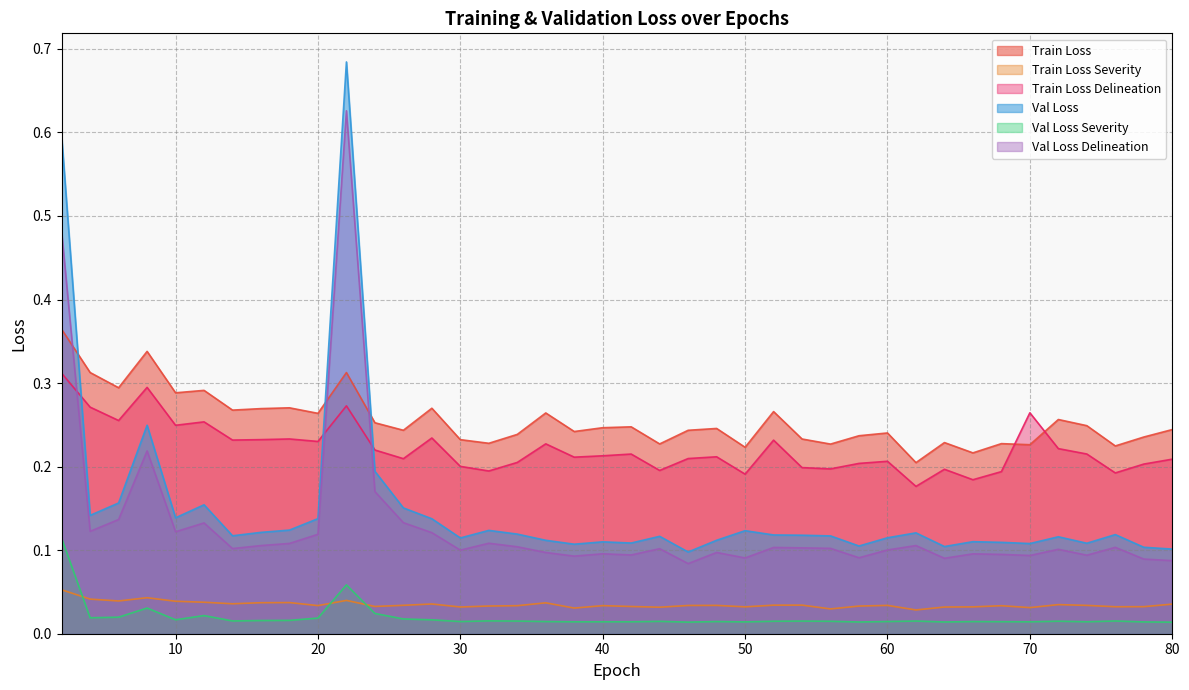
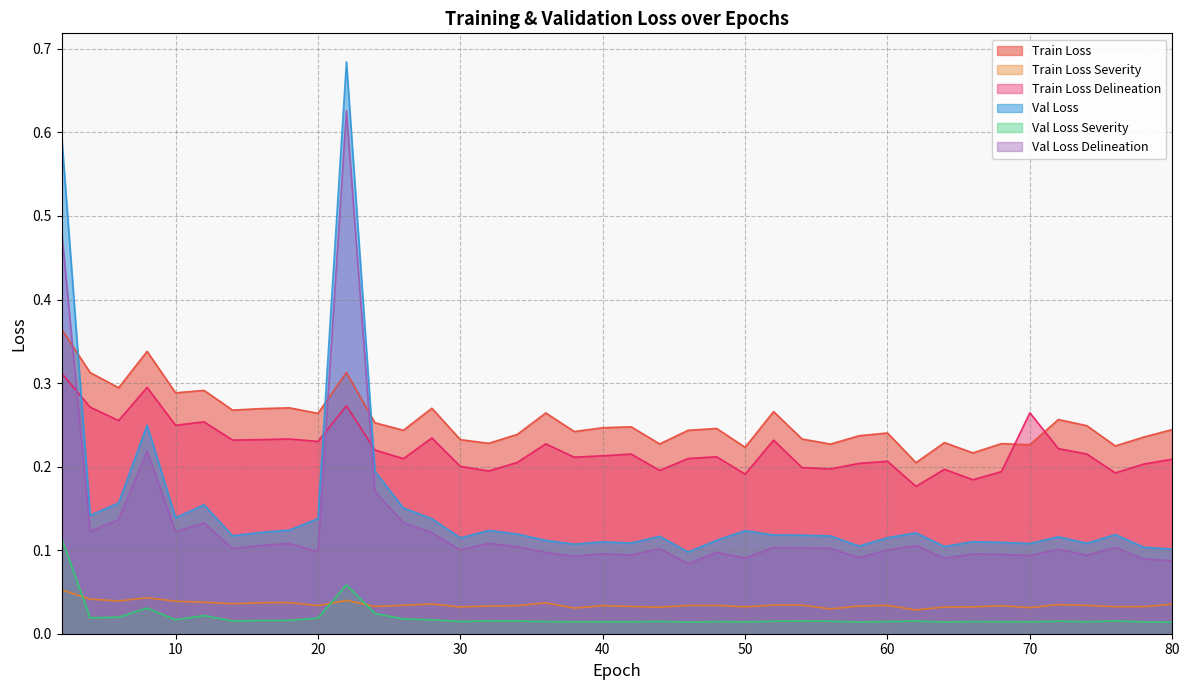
  {
    "Train Loss Delineation": {
      "10": 0.25,
      "20": 0.23,
      "30": 0.20,
      "40": 0.21,
      "50": 0.19,
      "60": 0.21,
      "70": 0.26,
      "80": 0.21
    },
    "Val Loss": {
      "10": 0.14,
      "20": 0.14,
      "30": 0.11,
      "40": 0.11,
      "50": 0.12,
      "60": 0.11,
      "70": 0.11,
      "80": 0.10
    },
    "Val Loss Severity": {
      "10": 0.02,
      "20": 0.02,
      "30": 0.01,
      "40": 0.01,
      "50": 0.01,
      "60": 0.01,
      "70": 0.01,
      "80": 0.01
    },
    "Val Loss Delineation": {
      "10": 0.12,
-     "20": 0.12,
+     "20": 0.10,
      "30": 0.10,
      "40": 0.10,
      "50": 0.09,
      "60": 0.10,
      "70": 0.09,
      "80": 0.09
    }
  }
